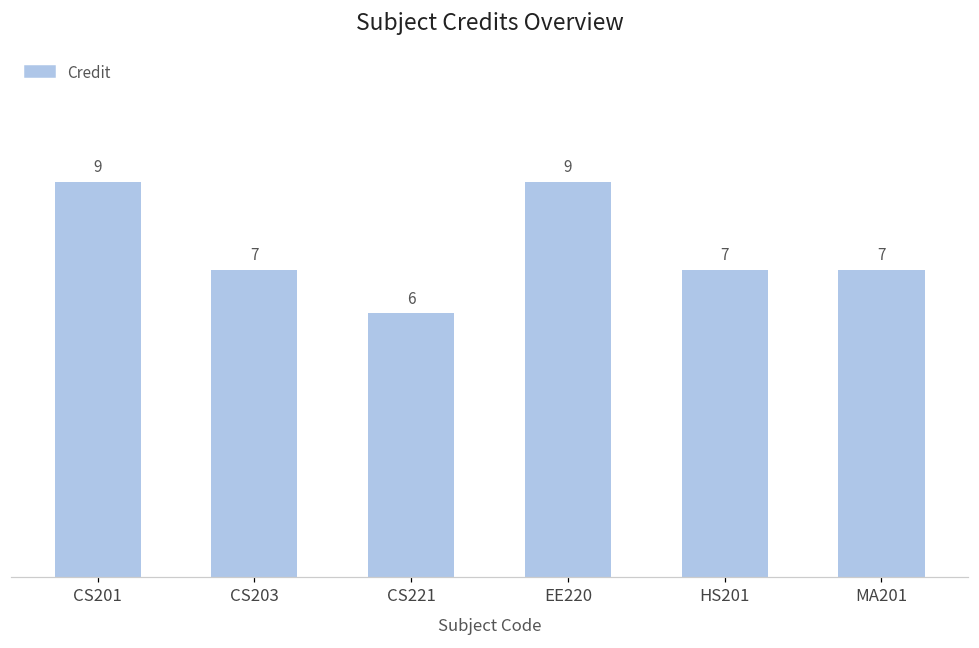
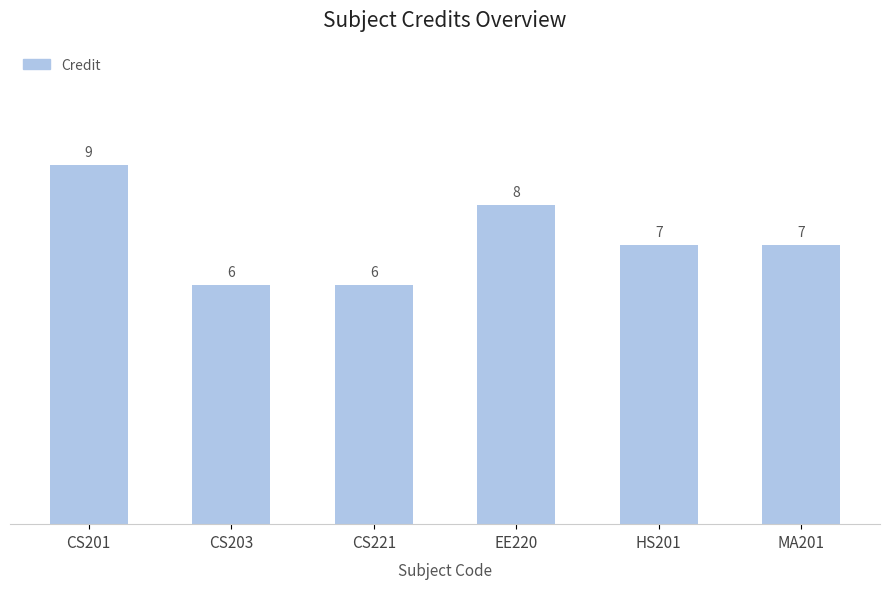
  {
    "CS201": 9,
-   "CS203": 7,
+   "CS203": 6,
    "CS221": 6,
-   "EE220": 9,
+   "EE220": 8,
    "HS201": 7,
    "MA201": 7
  }
